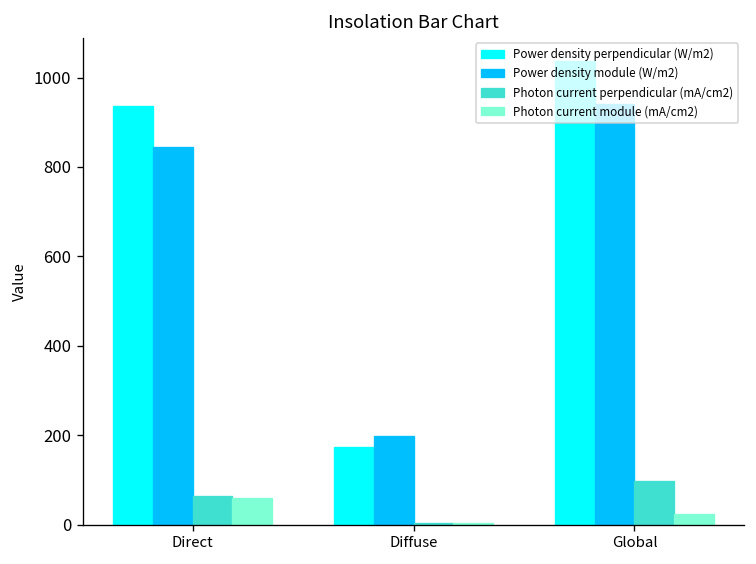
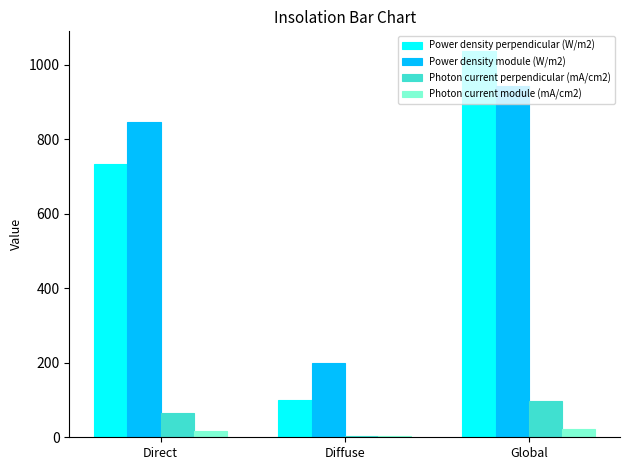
  {
    "Power density perpendicular (W/m2)": {
-     "Direct": 940,
-     "Diffuse": 170
+     "Direct": 730,
+     "Diffuse": 100
    },
    "Power density module (W/m2)": {
      "Direct": 840,
      "Diffuse": 200
    },
    "Photon current perpendicular (mA/cm2)": {
      "Direct": 70,
      "Global": 100
    },
    "Photon current module (mA/cm2)": {
-     "Direct": 60,
+     "Direct": 20,
      "Global": 20
    }
  }
